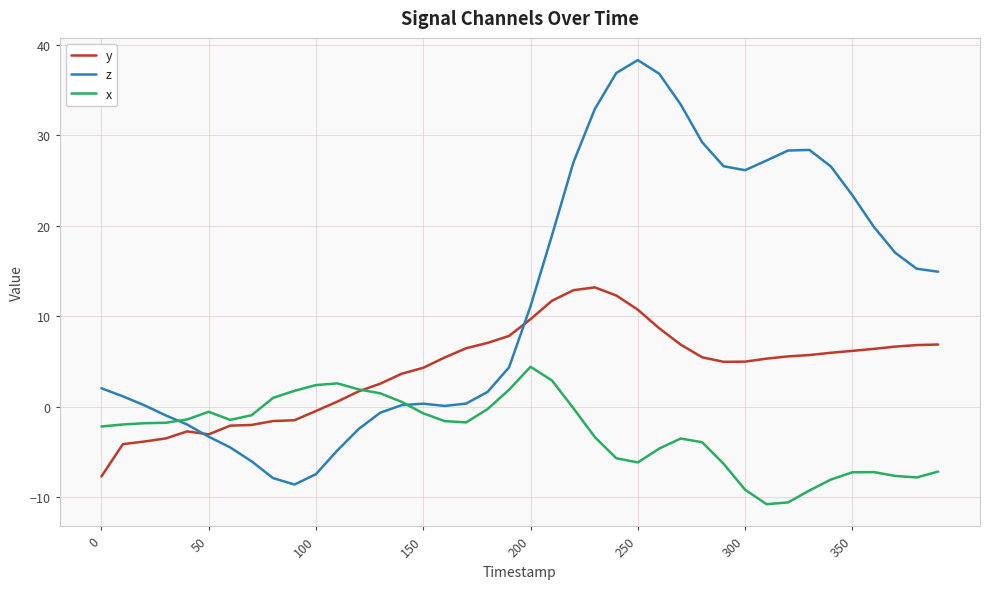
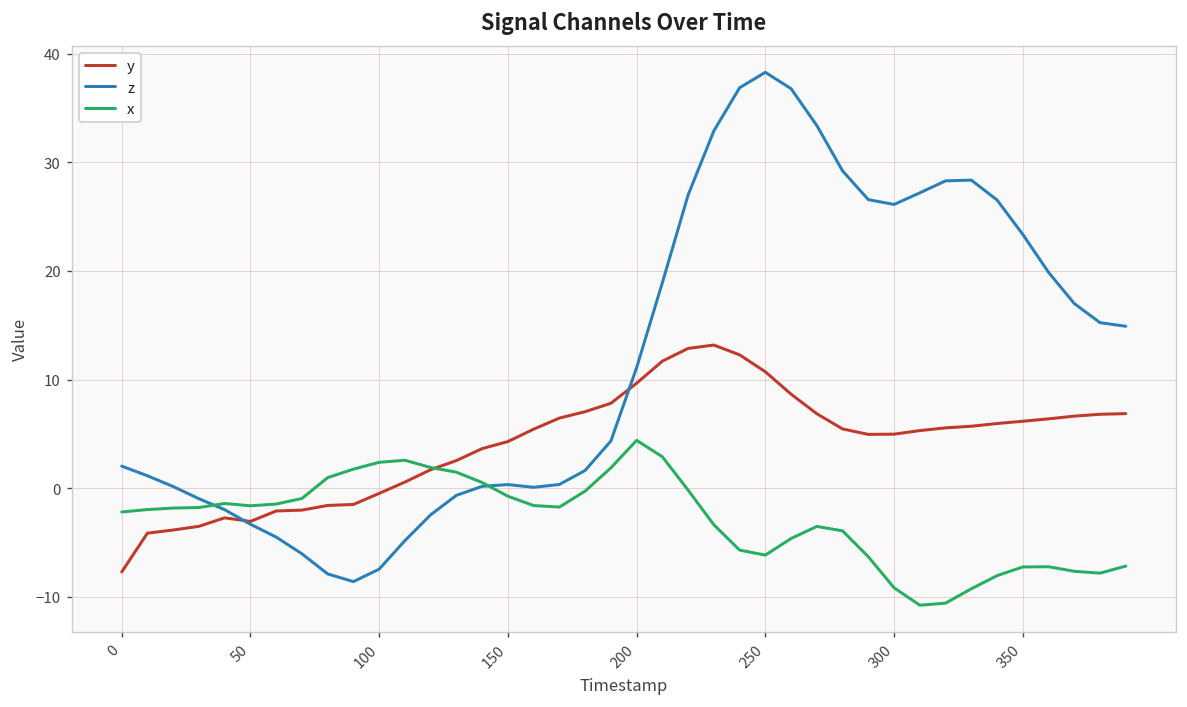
  {
    "y": {
      "0": -8,
      "100": 0,
      "150": 4,
      "200": 10,
      "250": 11,
      "300": 5,
      "350": 6
    },
    "z": {
      "0": 2,
      "100": -7,
      "150": 0,
      "200": 11,
      "250": 38,
      "300": 26,
      "350": 23
    },
    "x": {
      "0": -2,
-     "50": -1,
+     "50": -2,
      "100": 2,
      "150": -1,
      "200": 4,
      "250": -6,
      "300": -9,
      "350": -7
    }
  }
